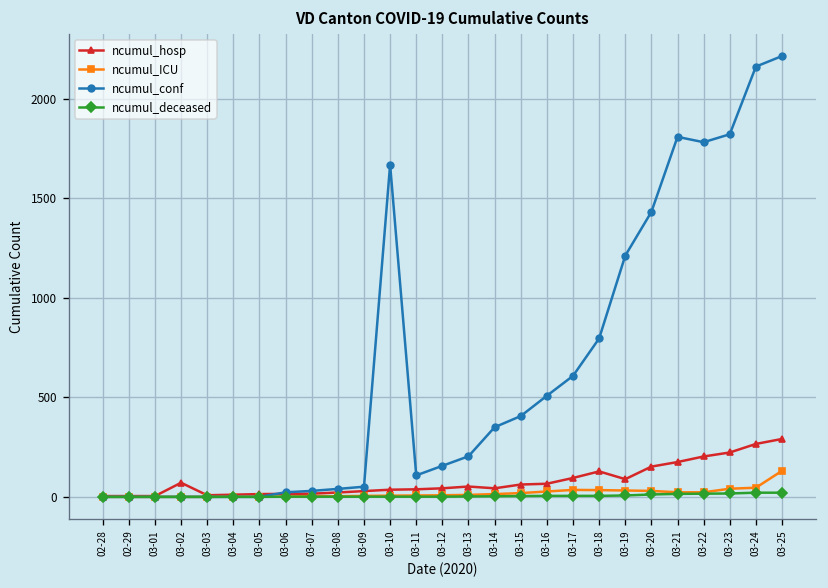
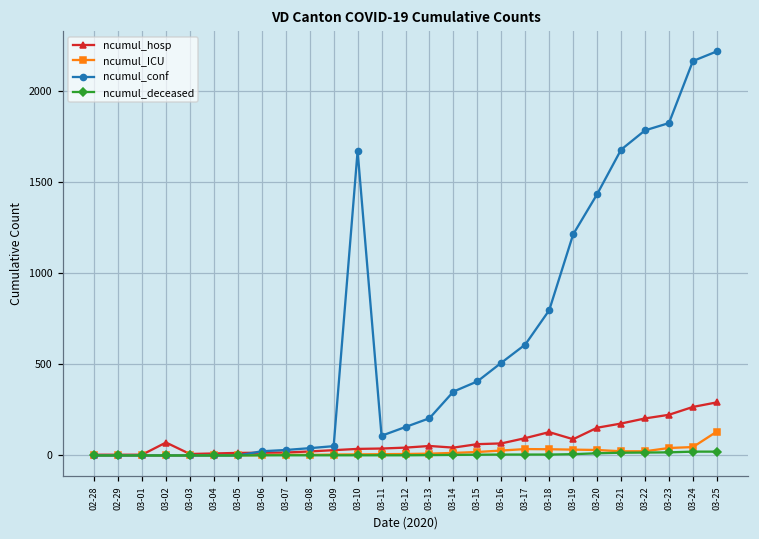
  {
    "ncumul_hosp": {
      "03-02": 70,
      "03-08": 20,
      "03-09": 30,
      "03-10": 40,
      "03-11": 40,
      "03-12": 40,
      "03-13": 50,
      "03-14": 40,
      "03-15": 60,
      "03-16": 70,
      "03-17": 100,
      "03-18": 130,
      "03-19": 90,
      "03-20": 150,
      "03-21": 180,
      "03-22": 200,
      "03-23": 220,
      "03-24": 270,
      "03-25": 290
    },
    "ncumul_ICU": {
      "03-16": 30,
      "03-17": 40,
      "03-18": 30,
      "03-19": 30,
      "03-20": 30,
      "03-23": 40,
      "03-24": 50,
      "03-25": 130
    },
    "ncumul_conf": {
      "03-08": 40,
      "03-09": 50,
      "03-10": 1670,
      "03-11": 110,
      "03-12": 160,
      "03-13": 200,
      "03-14": 350,
      "03-15": 410,
      "03-16": 510,
      "03-17": 610,
      "03-18": 800,
      "03-19": 1210,
      "03-20": 1430,
-     "03-21": 1810,
+     "03-21": 1680,
      "03-22": 1780,
      "03-23": 1820,
      "03-24": 2160,
      "03-25": 2220
    },
    "ncumul_deceased": {
      "03-16": 10,
      "03-17": 10,
      "03-18": 10,
      "03-19": 10,
      "03-20": 10,
      "03-23": 20,
      "03-24": 20,
      "03-25": 20
    }
  }
